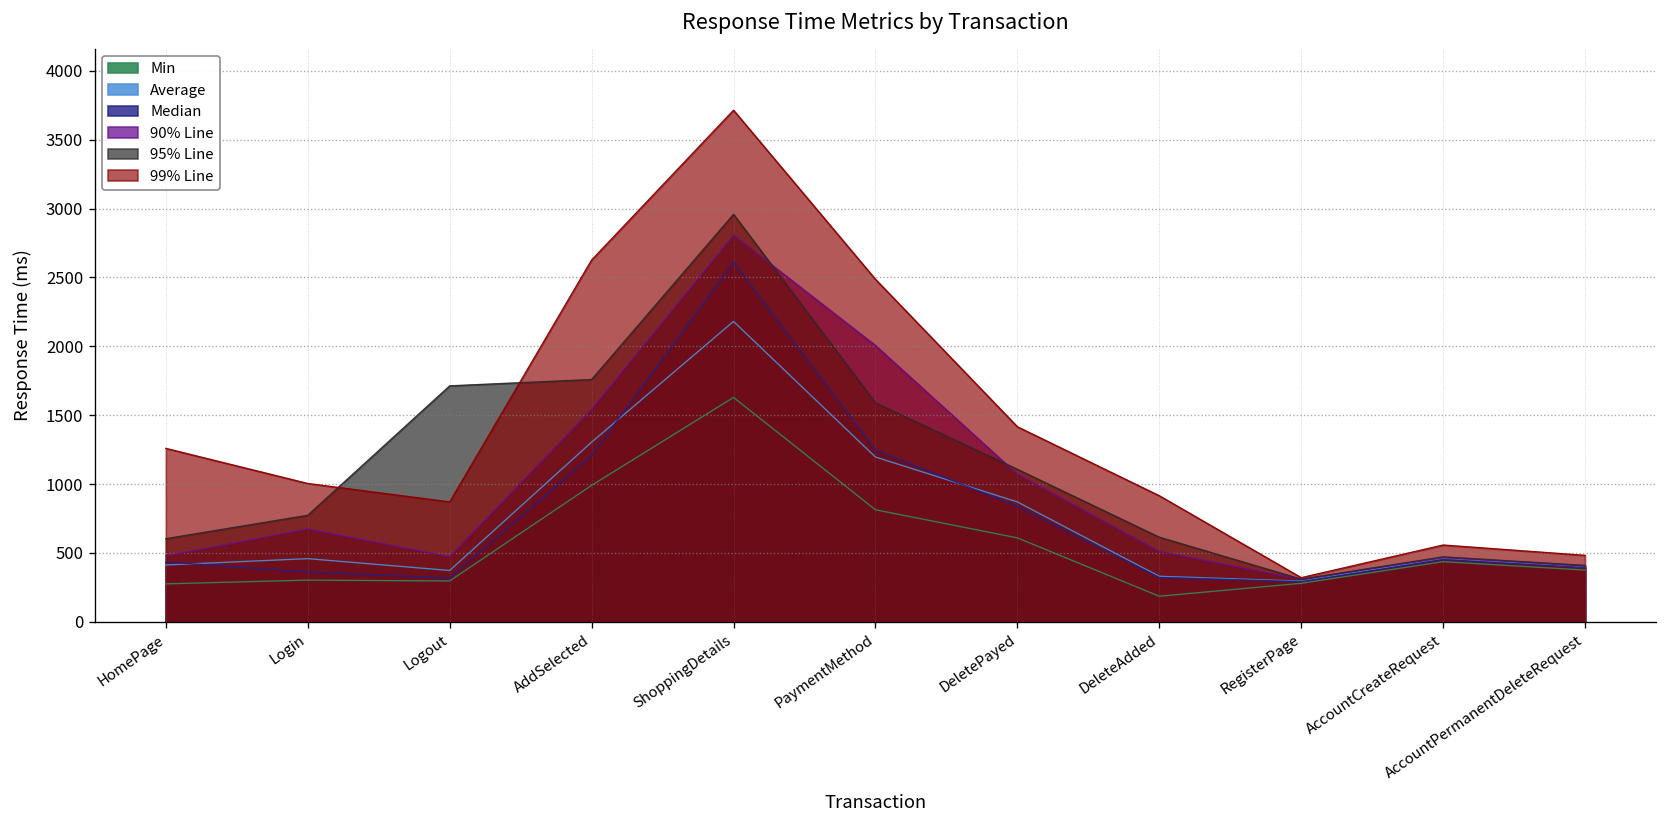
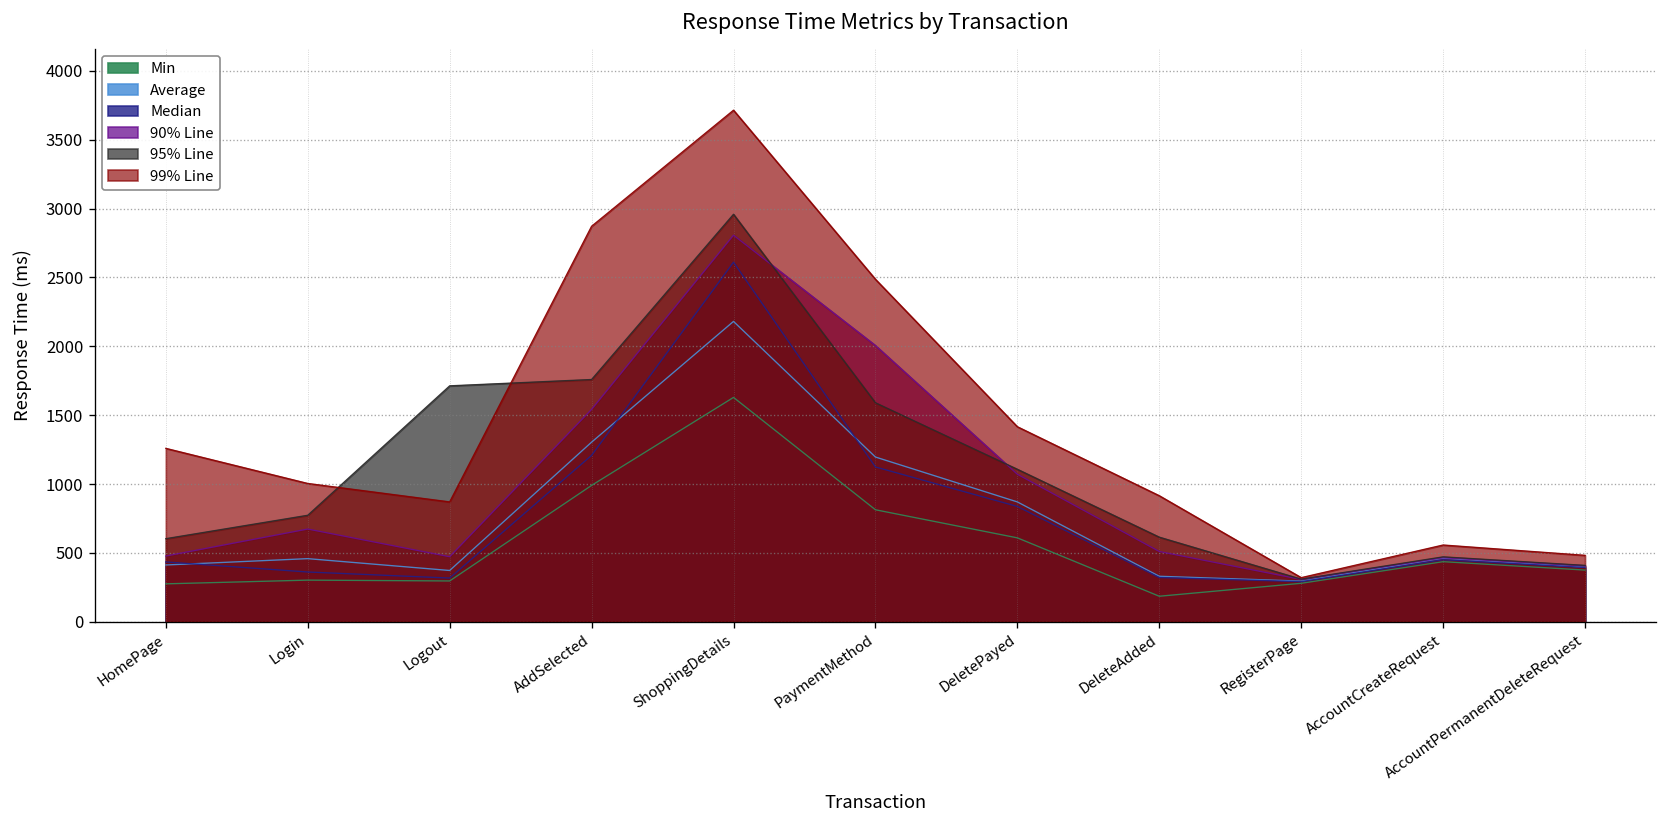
  {
    "Min": {
      "HomePage": 280,
      "Login": 300,
      "AddSelected": 990,
      "ShoppingDetails": 1630,
      "PaymentMethod": 810,
      "DeletePayed": 610,
      "DeleteAdded": 190
    },
    "Average": {
      "Login": 460,
      "Logout": 370,
      "AddSelected": 1300,
      "ShoppingDetails": 2180,
      "PaymentMethod": 1200,
      "DeletePayed": 870
    },
    "Median": {
      "Login": 360,
      "AddSelected": 1210,
      "ShoppingDetails": 2610,
-     "PaymentMethod": 1250,
+     "PaymentMethod": 1120,
      "DeletePayed": 840
    },
    "90% Line": {
      "HomePage": 480,
      "Login": 670,
      "Logout": 470,
      "AddSelected": 1540,
      "ShoppingDetails": 2810,
      "PaymentMethod": 2010,
      "DeletePayed": 1070,
      "DeleteAdded": 510
    },
    "95% Line": {
      "HomePage": 600,
      "Login": 770,
      "Logout": 1710,
      "AddSelected": 1760,
      "ShoppingDetails": 2960,
      "PaymentMethod": 1590,
      "DeletePayed": 1110,
      "DeleteAdded": 610
    },
    "99% Line": {
      "HomePage": 1260,
      "Login": 1000,
      "Logout": 870,
-     "AddSelected": 2630,
+     "AddSelected": 2870,
      "ShoppingDetails": 3720,
      "PaymentMethod": 2490,
      "DeletePayed": 1420,
      "DeleteAdded": 920,
      "AccountCreateRequest": 560,
      "AccountPermanentDeleteRequest": 480
    }
  }
